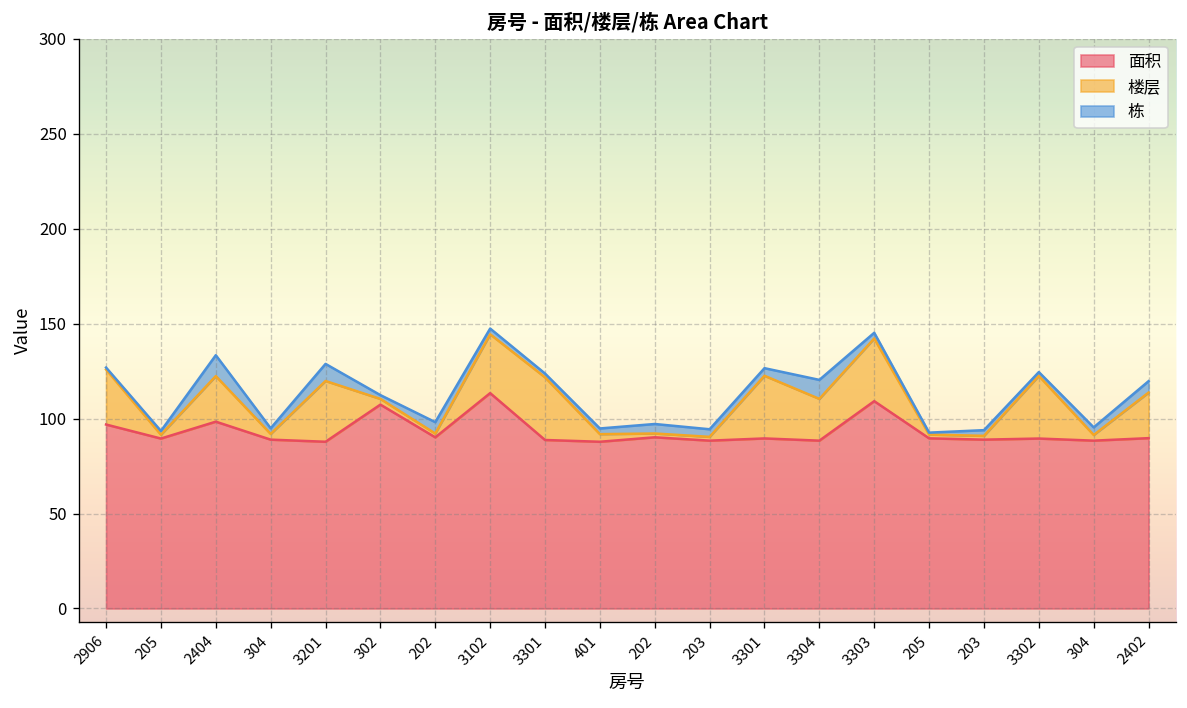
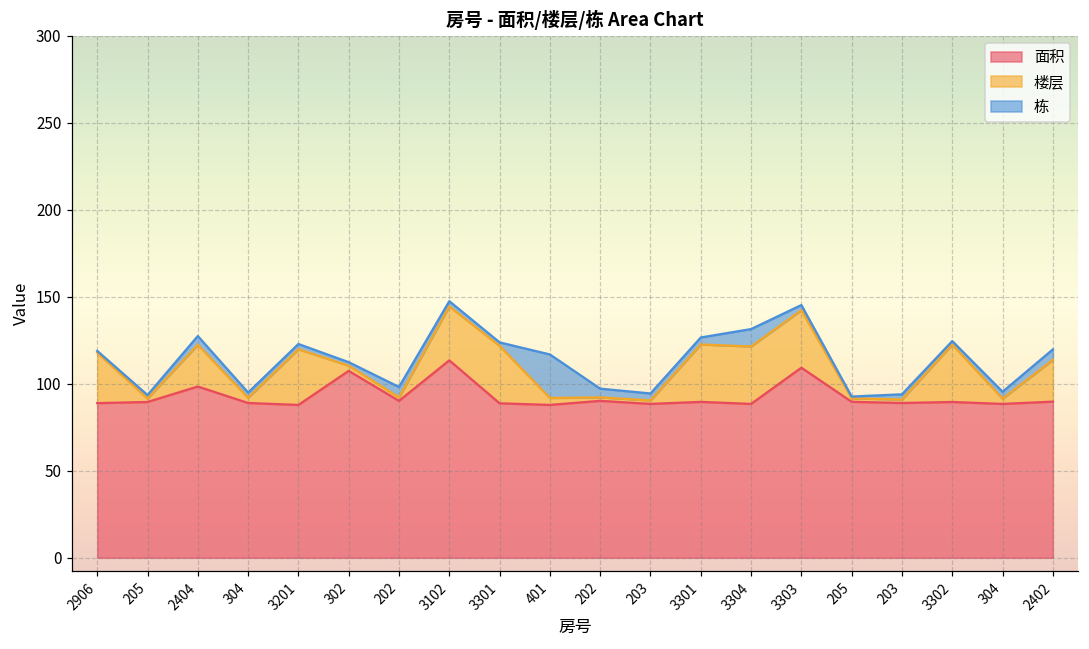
  {
    "面积": {
-     "2906": 97,
+     "2906": 89,
      "2404": 98,
      "3201": 88,
      "302": 107,
      "3102": 113,
      "401": 88,
      "3304": 88,
      "3303": 109,
      "3302": 89,
      "2402": 90
    },
    "楼层": {
      "2404": 24,
      "3201": 32,
      "302": 3,
      "3102": 31,
      "401": 4,
-     "3304": 22,
+     "3304": 33,
      "3303": 33,
      "3302": 33,
      "2402": 24
    },
    "栋": {
-     "2404": 11,
-     "3201": 9,
+     "2404": 5,
+     "3201": 3,
      "302": 2,
      "3102": 3,
-     "401": 3,
+     "401": 25,
      "3304": 10,
      "3303": 3,
      "3302": 2,
      "2402": 6
    }
  }
